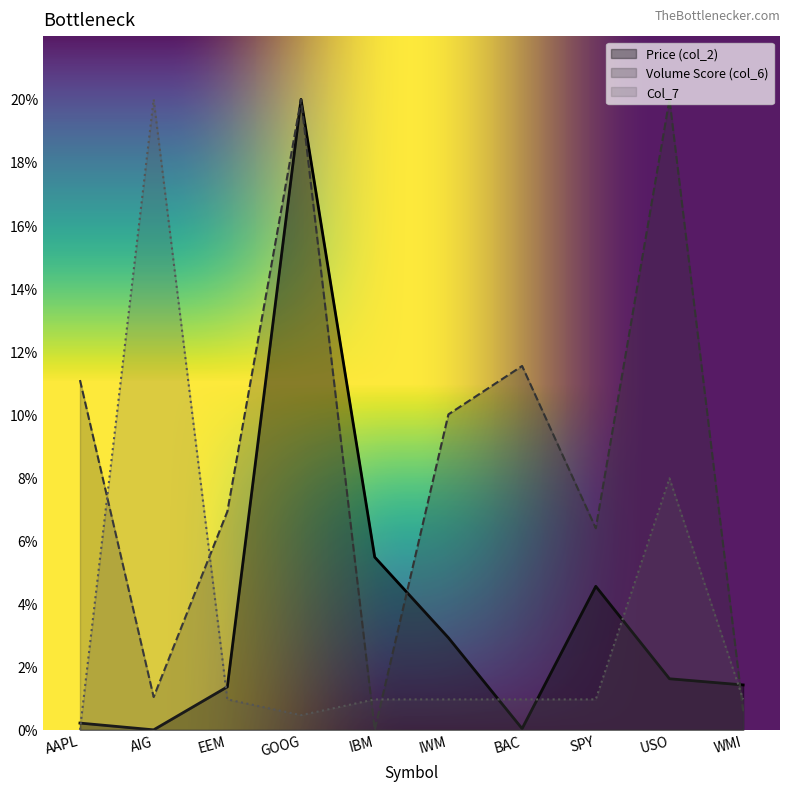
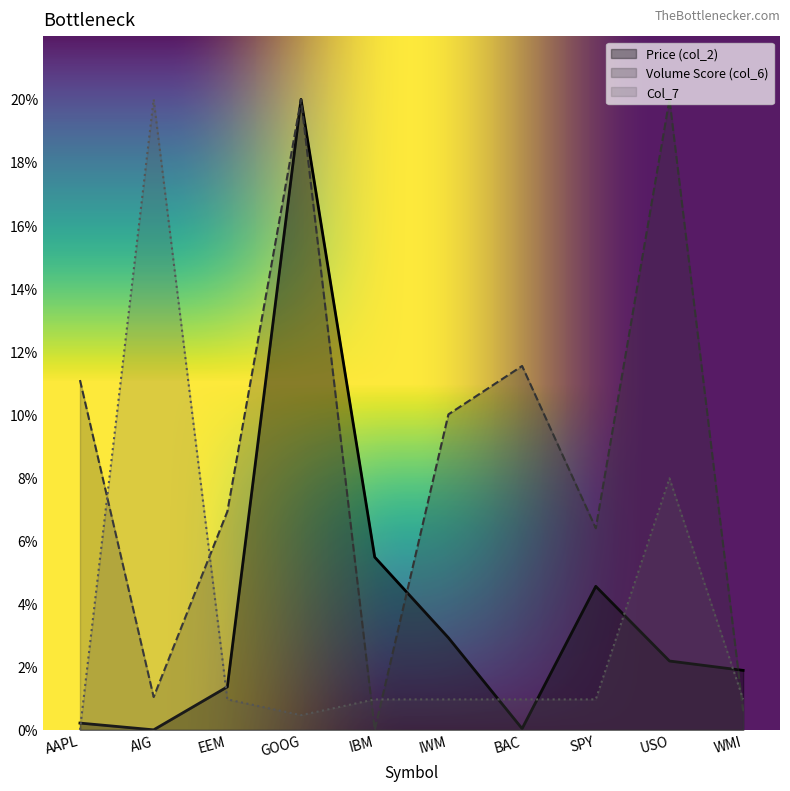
  {
    "Price (col_2)": {
      "AAPL": "0.2%",
      "AIG": "0.0%",
      "EEM": "1.4%",
      "IBM": "5.5%",
      "IWM": "2.9%",
      "BAC": "0.0%",
      "SPY": "4.6%",
-     "USO": "1.6%",
-     "WMI": "1.4%"
+     "USO": "2.2%",
+     "WMI": "1.9%"
    }
  }
